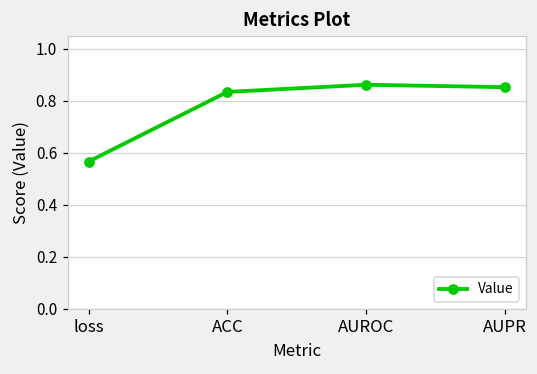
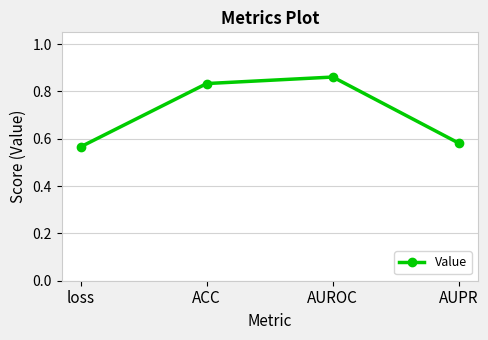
  {
    "loss": 0.57,
    "ACC": 0.83,
    "AUROC": 0.86,
-   "AUPR": 0.85
+   "AUPR": 0.58
  }
